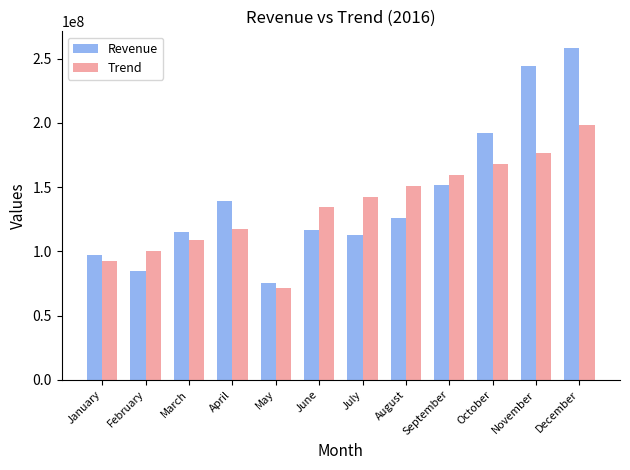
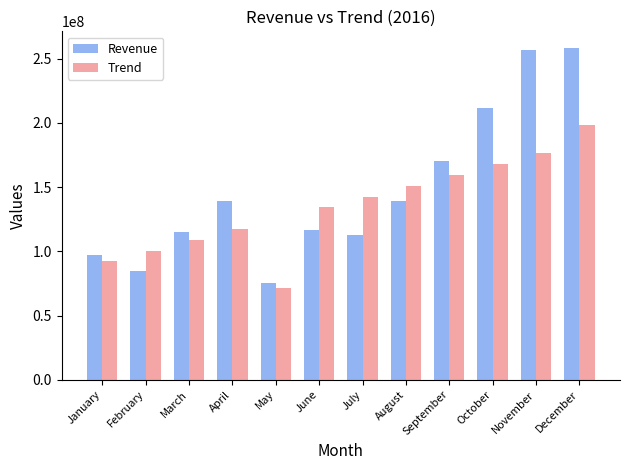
  {
    "Revenue": {
      "January": 97000000,
      "February": 85000000,
      "March": 115000000,
      "April": 139000000,
      "May": 76000000,
      "June": 117000000,
      "July": 113000000,
-     "August": 126000000,
-     "September": 151000000,
-     "October": 192000000,
-     "November": 244000000,
+     "August": 139000000,
+     "September": 170000000,
+     "October": 212000000,
+     "November": 256000000,
      "December": 258000000
    },
    "Trend": {
      "January": 92000000,
      "February": 101000000,
      "March": 109000000,
      "April": 117000000,
      "May": 71000000,
      "June": 134000000,
      "July": 143000000,
      "August": 151000000,
      "September": 160000000,
      "October": 168000000,
      "November": 176000000,
      "December": 198000000
    }
  }
